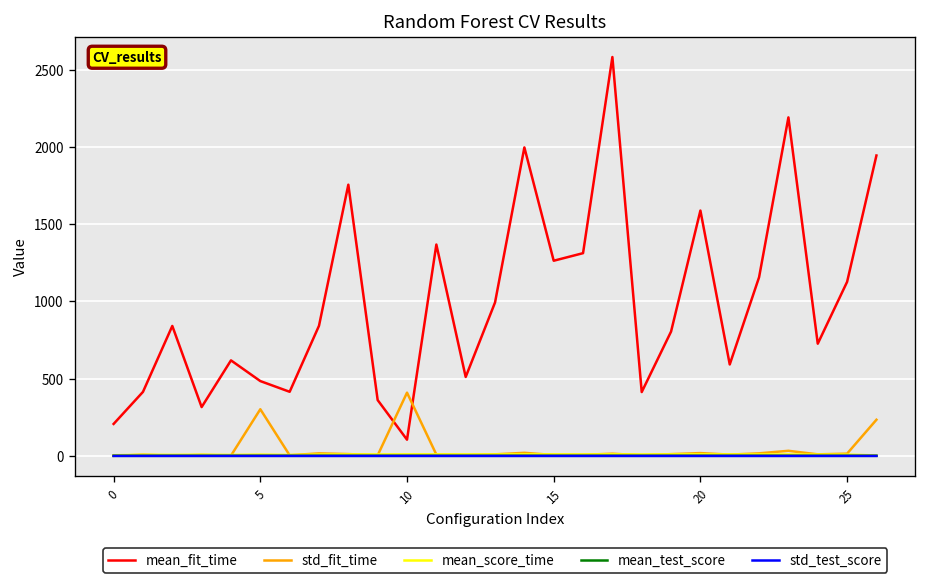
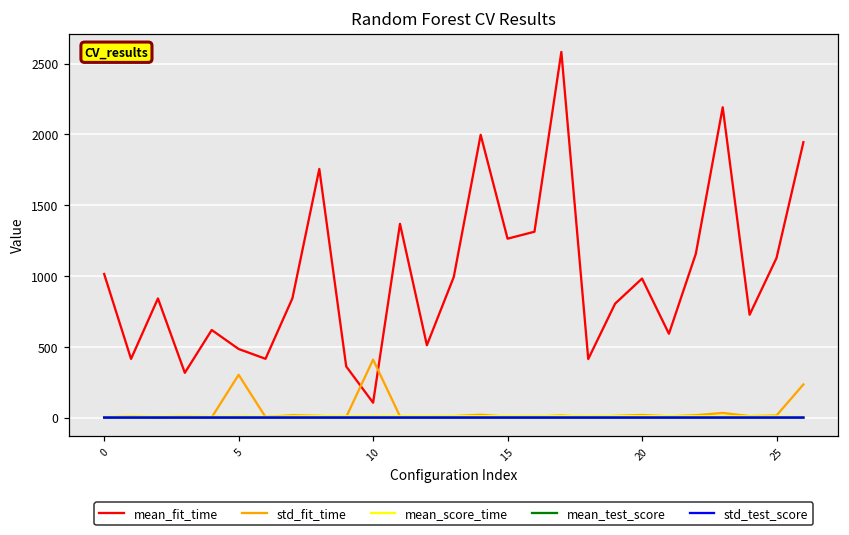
  {
    "mean_fit_time": {
-     "0": 210,
+     "0": 1010,
      "5": 480,
      "10": 110,
      "15": 1260,
-     "20": 1590,
+     "20": 980,
      "25": 1130
    },
    "std_fit_time": {
      "5": 300,
      "10": 410
    }
  }
